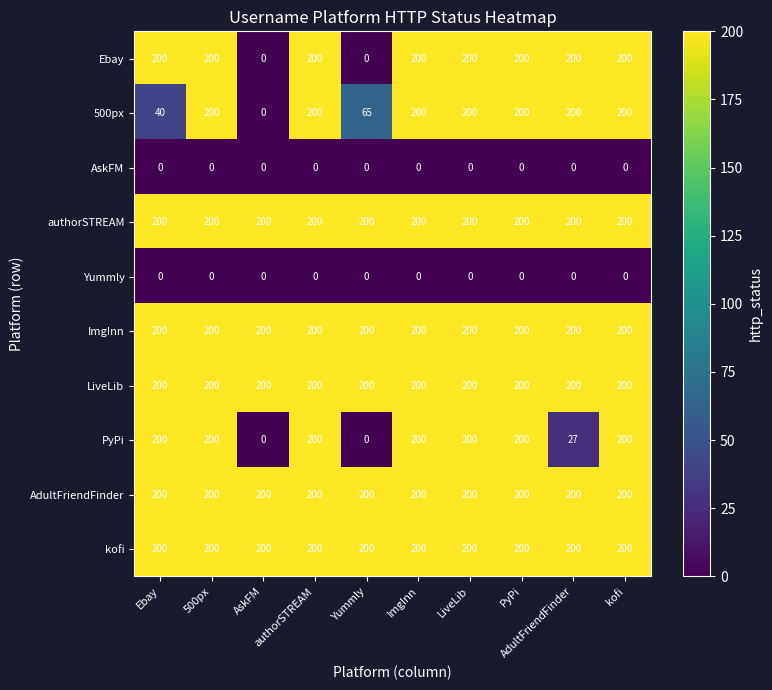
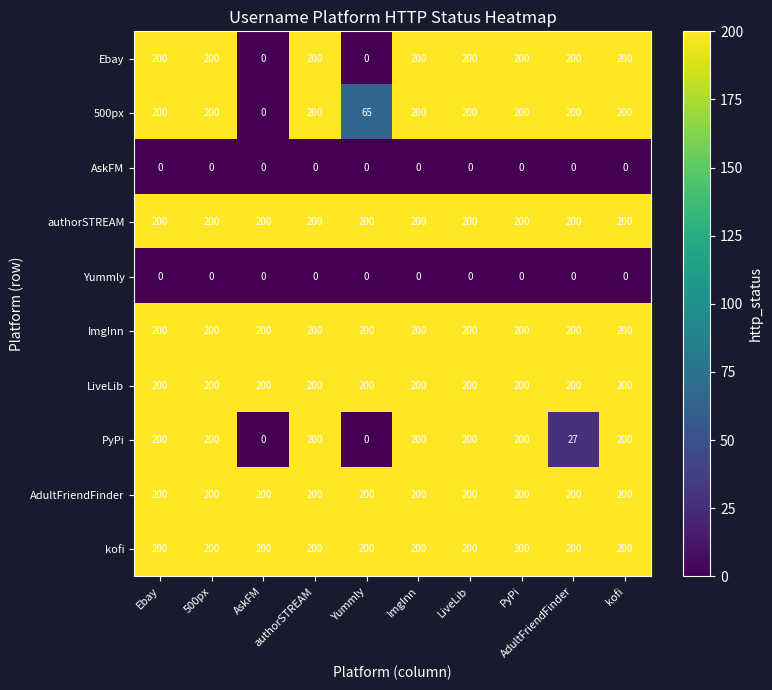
  {
    "Ebay": {
      "Ebay": 200,
      "500px": 200,
      "AskFM": 0,
      "authorSTREAM": 200,
      "Yummly": 0,
      "ImgInn": 200,
      "LiveLib": 200,
      "PyPi": 200,
      "AdultFriendFinder": 200,
      "kofi": 200
    },
    "500px": {
-     "Ebay": 40,
+     "Ebay": 200,
      "500px": 200,
      "AskFM": 0,
      "authorSTREAM": 200,
      "Yummly": 65,
      "ImgInn": 200,
      "LiveLib": 200,
      "PyPi": 200,
      "AdultFriendFinder": 200,
      "kofi": 200
    },
    "AskFM": {
      "Ebay": 0,
      "500px": 0,
      "AskFM": 0,
      "authorSTREAM": 0,
      "Yummly": 0,
      "ImgInn": 0,
      "LiveLib": 0,
      "PyPi": 0,
      "AdultFriendFinder": 0,
      "kofi": 0
    },
    "authorSTREAM": {
      "Ebay": 200,
      "500px": 200,
      "AskFM": 200,
      "authorSTREAM": 200,
      "Yummly": 200,
      "ImgInn": 200,
      "LiveLib": 200,
      "PyPi": 200,
      "AdultFriendFinder": 200,
      "kofi": 200
    },
    "Yummly": {
      "Ebay": 0,
      "500px": 0,
      "AskFM": 0,
      "authorSTREAM": 0,
      "Yummly": 0,
      "ImgInn": 0,
      "LiveLib": 0,
      "PyPi": 0,
      "AdultFriendFinder": 0,
      "kofi": 0
    },
    "ImgInn": {
      "Ebay": 200,
      "500px": 200,
      "AskFM": 200,
      "authorSTREAM": 200,
      "Yummly": 200,
      "ImgInn": 200,
      "LiveLib": 200,
      "PyPi": 200,
      "AdultFriendFinder": 200,
      "kofi": 200
    },
    "LiveLib": {
      "Ebay": 200,
      "500px": 200,
      "AskFM": 200,
      "authorSTREAM": 200,
      "Yummly": 200,
      "ImgInn": 200,
      "LiveLib": 200,
      "PyPi": 200,
      "AdultFriendFinder": 200,
      "kofi": 200
    },
    "PyPi": {
      "Ebay": 200,
      "500px": 200,
      "AskFM": 0,
      "authorSTREAM": 200,
      "Yummly": 0,
      "ImgInn": 200,
      "LiveLib": 200,
      "PyPi": 200,
      "AdultFriendFinder": 27,
      "kofi": 200
    },
    "AdultFriendFinder": {
      "Ebay": 200,
      "500px": 200,
      "AskFM": 200,
      "authorSTREAM": 200,
      "Yummly": 200,
      "ImgInn": 200,
      "LiveLib": 200,
      "PyPi": 200,
      "AdultFriendFinder": 200,
      "kofi": 200
    },
    "kofi": {
      "Ebay": 200,
      "500px": 200,
      "AskFM": 200,
      "authorSTREAM": 200,
      "Yummly": 200,
      "ImgInn": 200,
      "LiveLib": 200,
      "PyPi": 200,
      "AdultFriendFinder": 200,
      "kofi": 200
    }
  }
